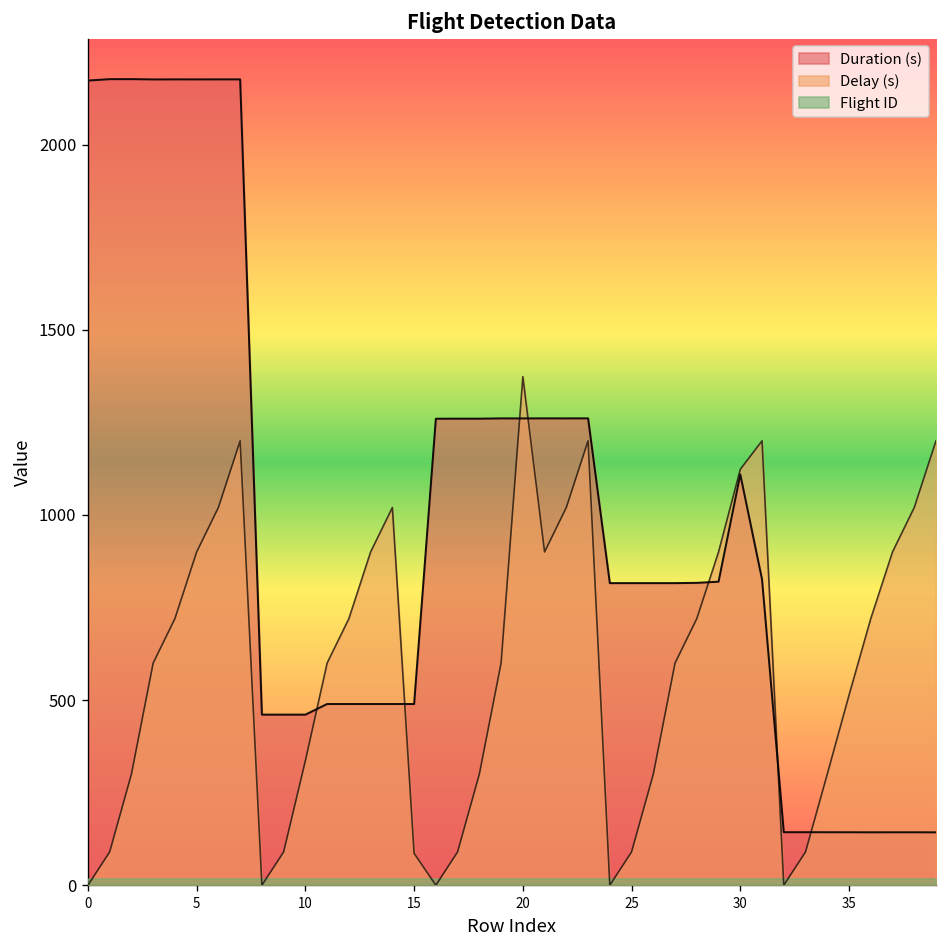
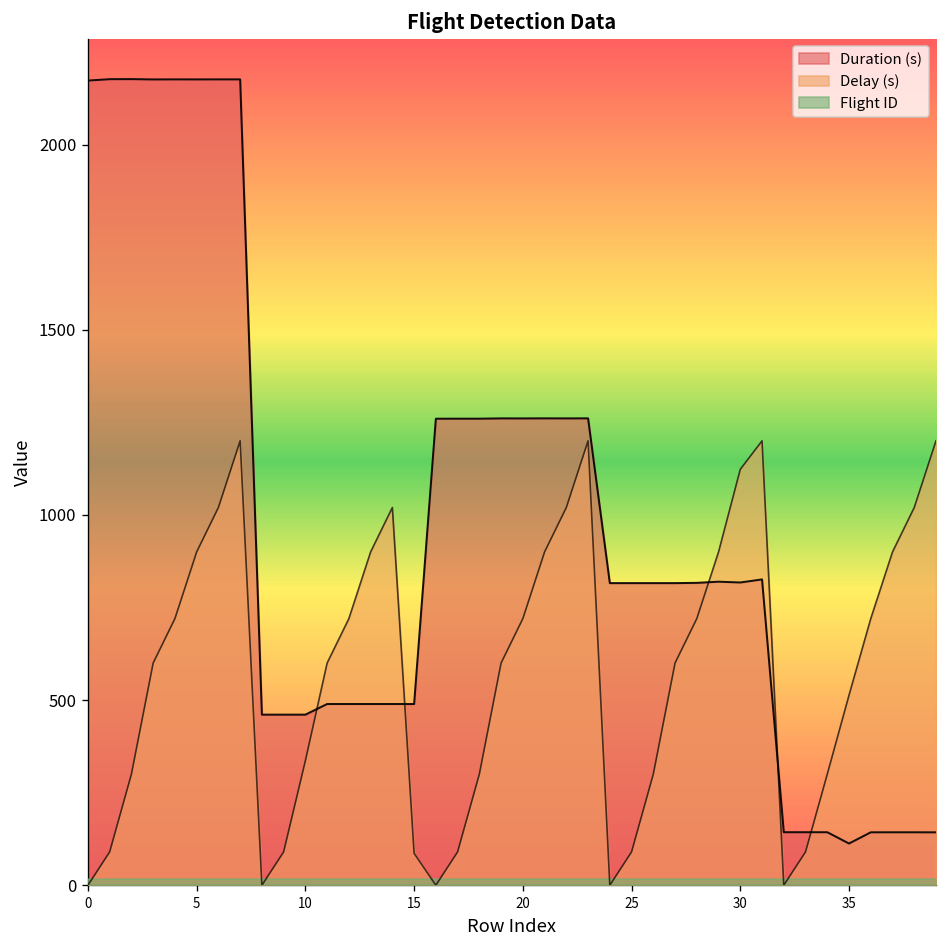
  {
    "Duration (s)": {
      "0": 2170,
      "5": 2180,
      "10": 460,
      "15": 490,
      "20": 1260,
      "25": 820,
-     "30": 1110,
-     "35": 140
+     "30": 820,
+     "35": 110
    },
    "Delay (s)": {
      "0": 0,
      "5": 900,
      "10": 340,
      "15": 90,
-     "20": 1370,
+     "20": 720,
      "25": 90,
      "30": 1120,
      "35": 510
    },
    "Flight ID": {
      "0": 20,
      "5": 20,
      "10": 20,
      "15": 20,
      "20": 20,
      "25": 20,
      "30": 20,
      "35": 20
    }
  }
